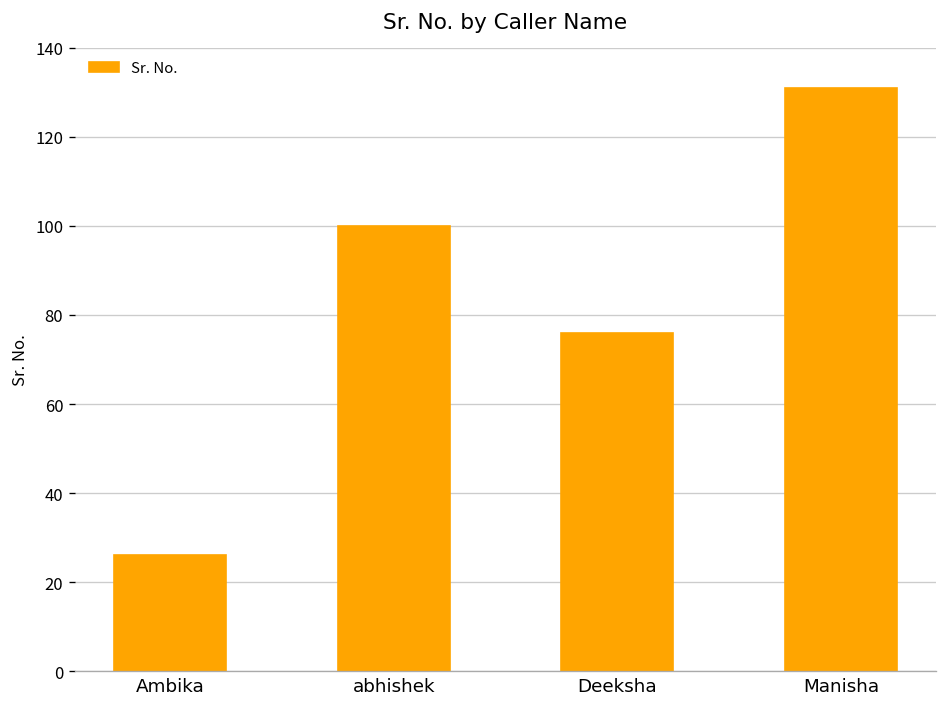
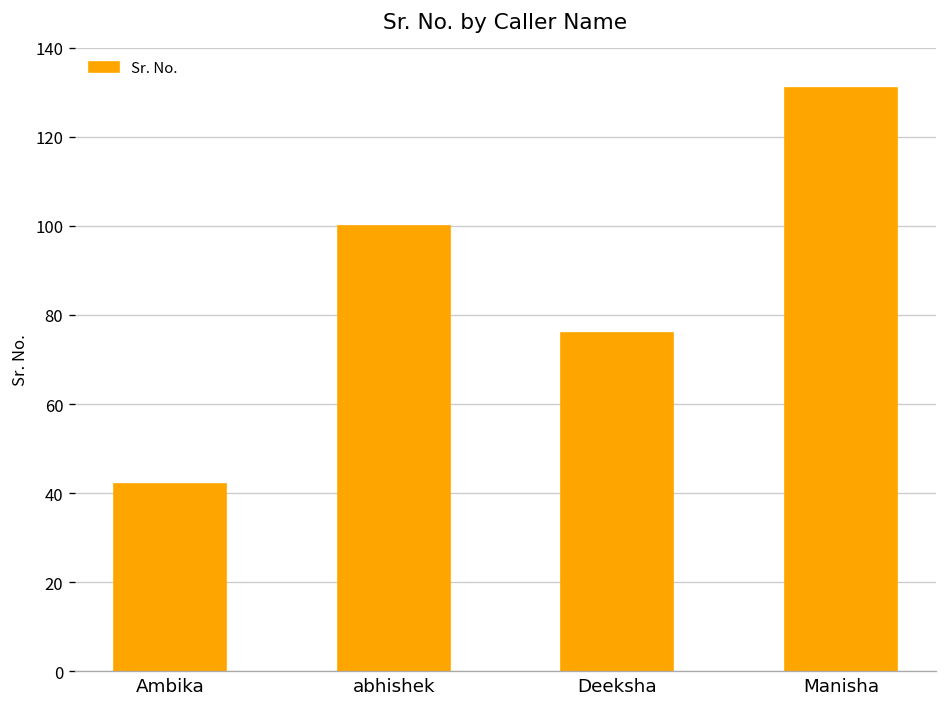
  {
-   "Ambika": 26,
+   "Ambika": 42,
    "abhishek": 100,
    "Deeksha": 76,
    "Manisha": 131
  }
